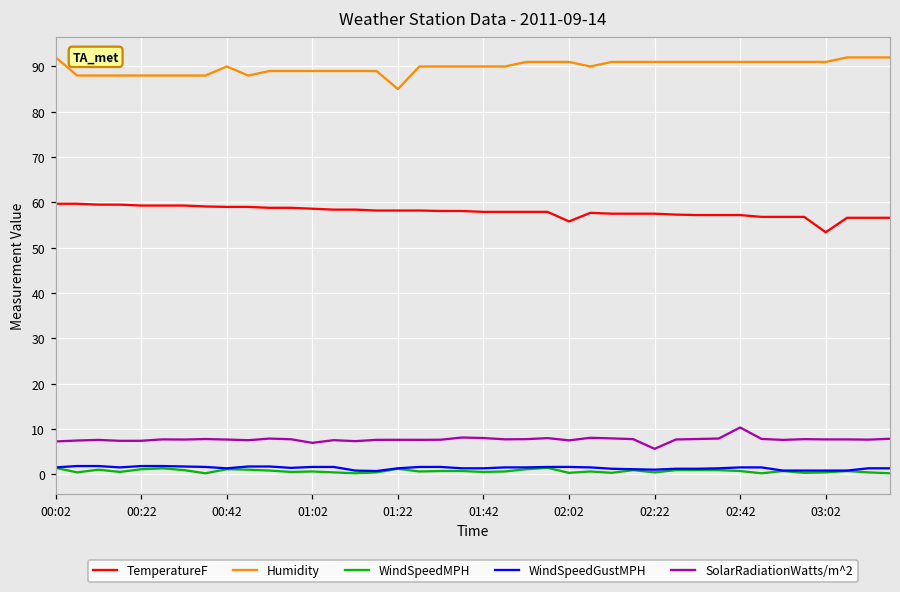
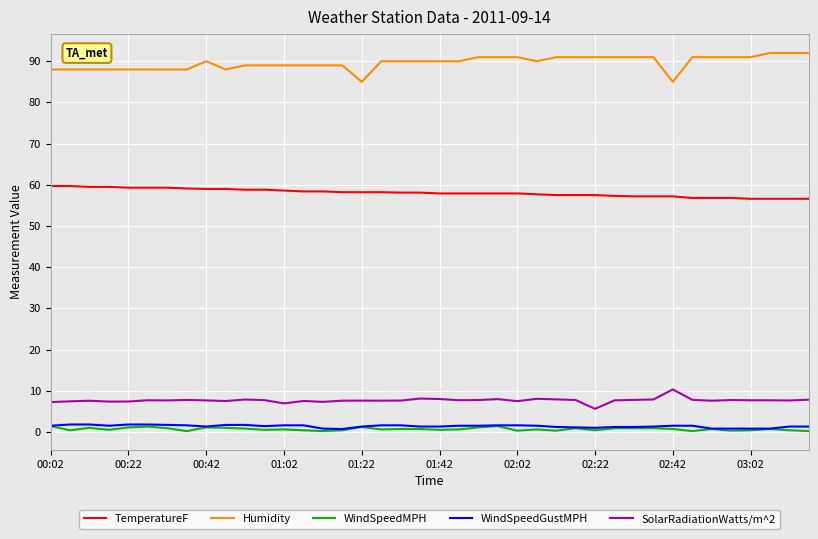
  {
    "TemperatureF": {
      "00:02": 60,
      "00:22": 59,
      "00:42": 59,
      "01:02": 59,
      "01:22": 58,
      "01:42": 58,
-     "02:02": 56,
+     "02:02": 58,
      "02:22": 58,
      "02:42": 57,
-     "03:02": 53
+     "03:02": 57
    },
    "Humidity": {
-     "00:02": 92,
+     "00:02": 88,
      "00:22": 88,
      "00:42": 90,
      "01:02": 89,
      "01:22": 85,
      "01:42": 90,
      "02:02": 91,
      "02:22": 91,
-     "02:42": 91,
+     "02:42": 85,
      "03:02": 91
    },
    "WindSpeedMPH": {
      "00:22": 1,
      "01:02": 1,
      "01:42": 1,
      "02:02": 0,
      "02:42": 1
    },
    "WindSpeedGustMPH": {
      "00:22": 2,
      "01:02": 2,
      "01:42": 1,
      "02:02": 2,
      "02:42": 2
    },
    "SolarRadiationWatts/m^2": {
      "00:02": 7,
      "00:22": 7,
      "00:42": 8,
      "01:02": 7,
      "01:22": 8,
      "01:42": 8,
      "02:02": 7,
      "02:22": 6,
      "02:42": 10,
      "03:02": 8
    }
  }
